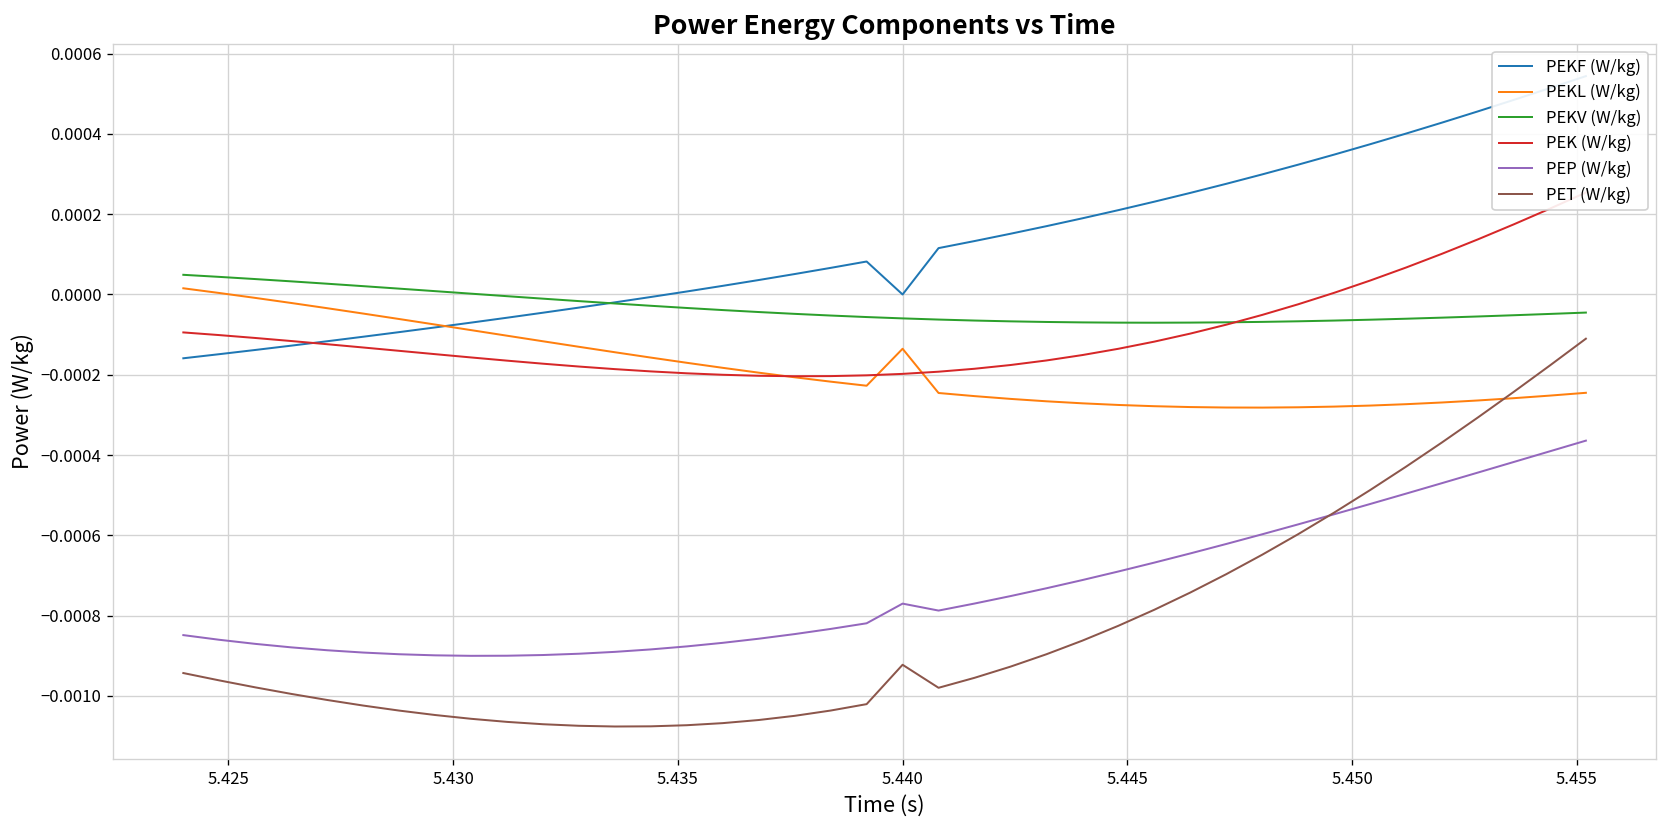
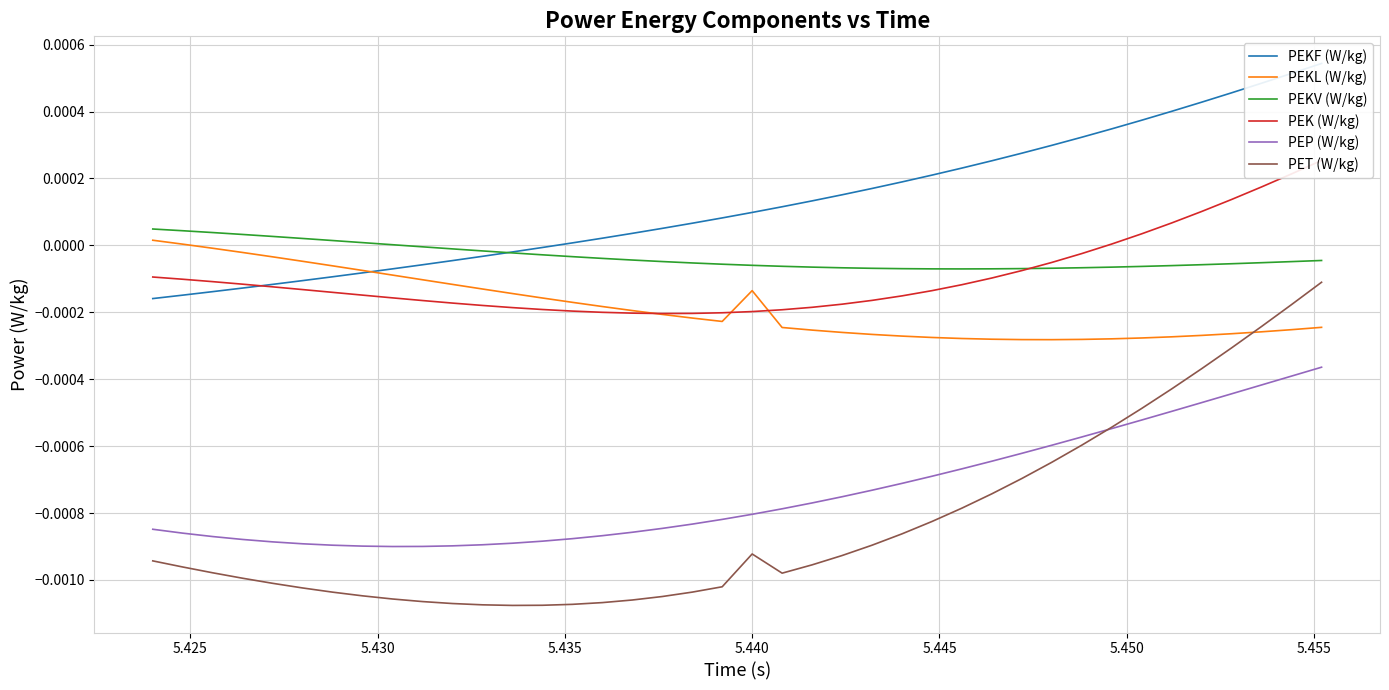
  {
    "PEKF (W/kg)": {
-     "5.440": 0.0000
+     "5.440": 0.0001
    },
    "PEKL (W/kg)": {
      "5.440": -0.00014
    },
    "PEKV (W/kg)": {
      "5.440": -0.00006
    },
    "PEK (W/kg)": {
      "5.440": -0.00020
    },
    "PEP (W/kg)": {
-     "5.440": -0.00077
+     "5.440": -0.00080
    },
    "PET (W/kg)": {
      "5.440": -0.00092
    }
  }
